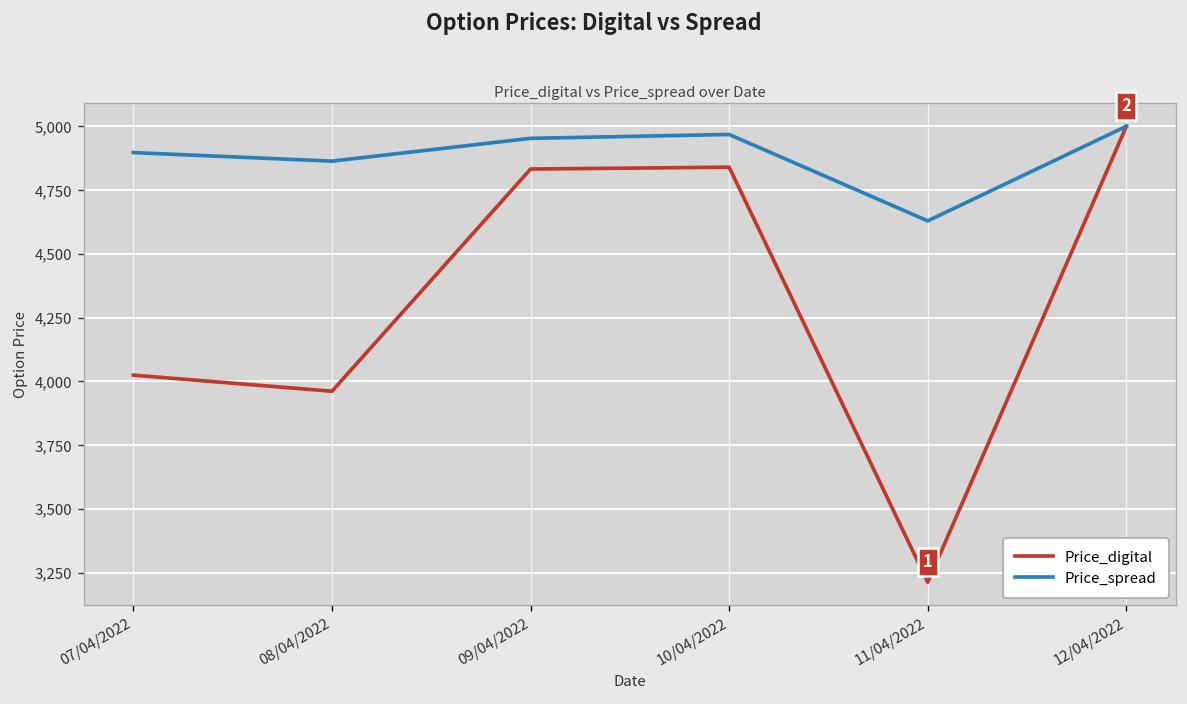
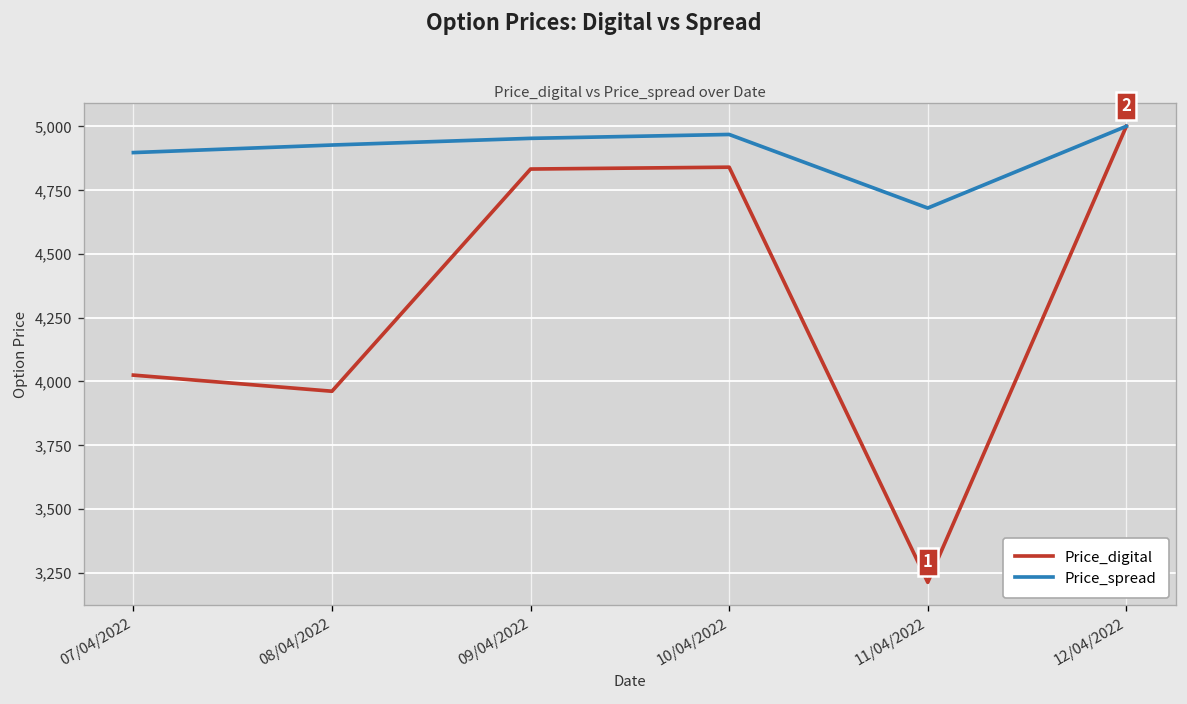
  {
    "Price_digital": {
      "07/04/2022": "4,020",
      "08/04/2022": "3,960",
      "09/04/2022": "4,830",
      "10/04/2022": "4,840"
    },
    "Price_spread": {
      "07/04/2022": "4,900",
-     "08/04/2022": "4,860",
+     "08/04/2022": "4,930",
      "09/04/2022": "4,950",
      "10/04/2022": "4,970",
-     "11/04/2022": "4,630"
+     "11/04/2022": "4,680"
    }
  }
